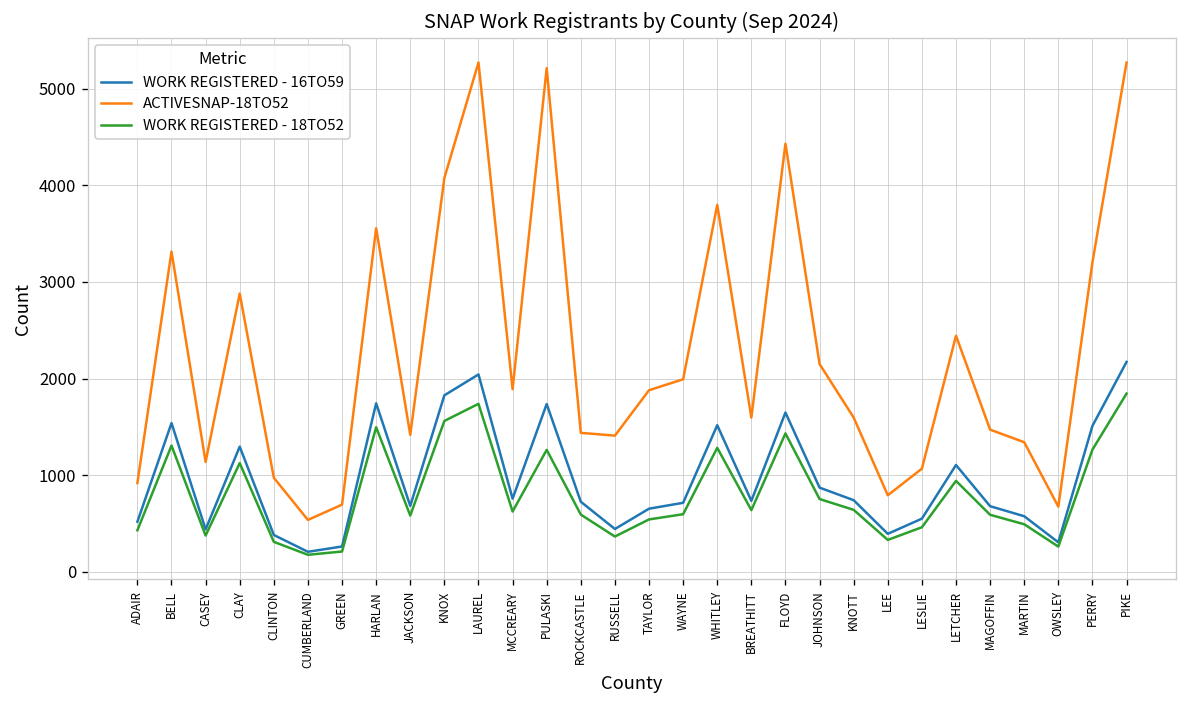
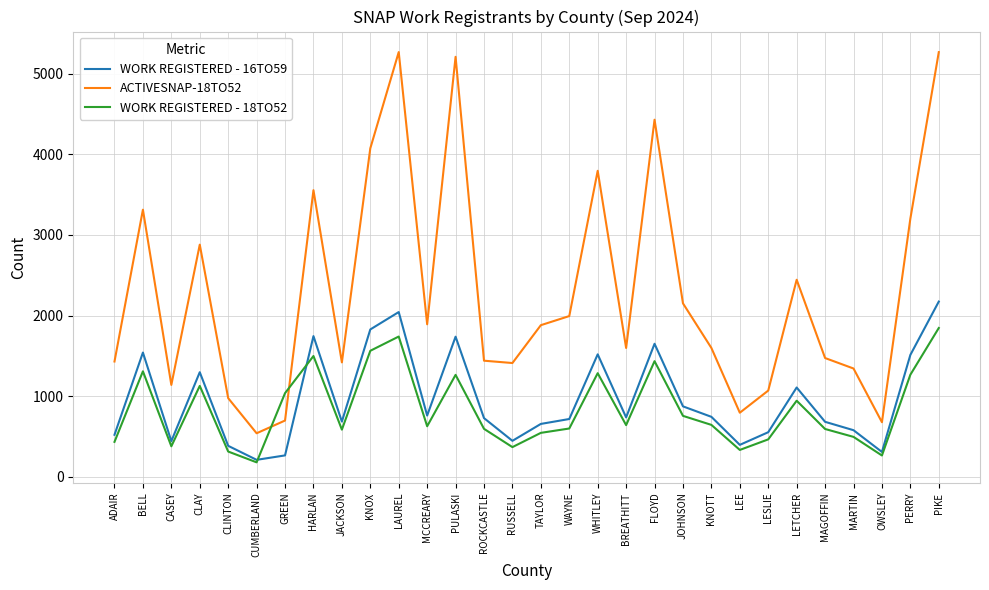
  {
    "WORK REGISTERED - 16TO59": {
      "ADAIR": 500,
      "BELL": 1500,
      "CASEY": 400,
      "CLAY": 1300,
      "CLINTON": 400,
      "GREEN": 300,
      "HARLAN": 1700,
      "JACKSON": 700,
      "KNOX": 1800,
      "LAUREL": 2000,
      "MCCREARY": 800,
      "PULASKI": 1700,
      "ROCKCASTLE": 700,
      "RUSSELL": 400,
      "TAYLOR": 700,
      "WAYNE": 700,
      "WHITLEY": 1500,
      "BREATHITT": 700,
      "FLOYD": 1600,
      "JOHNSON": 900,
      "KNOTT": 700,
      "LEE": 400,
      "LESLIE": 600,
      "LETCHER": 1100,
      "MAGOFFIN": 700,
      "MARTIN": 600,
      "OWSLEY": 300,
      "PERRY": 1500,
      "PIKE": 2200
    },
    "ACTIVESNAP-18TO52": {
-     "ADAIR": 900,
+     "ADAIR": 1400,
      "BELL": 3300,
      "CASEY": 1100,
      "CLAY": 2900,
      "CLINTON": 1000,
      "CUMBERLAND": 500,
      "GREEN": 700,
      "HARLAN": 3600,
      "JACKSON": 1400,
      "KNOX": 4100,
      "LAUREL": 5300,
      "MCCREARY": 1900,
      "PULASKI": 5200,
      "ROCKCASTLE": 1400,
      "RUSSELL": 1400,
      "TAYLOR": 1900,
      "WAYNE": 2000,
      "WHITLEY": 3800,
      "BREATHITT": 1600,
      "FLOYD": 4400,
      "JOHNSON": 2200,
      "KNOTT": 1600,
      "LEE": 800,
      "LESLIE": 1100,
      "LETCHER": 2400,
      "MAGOFFIN": 1500,
      "MARTIN": 1300,
      "OWSLEY": 700,
      "PERRY": 3200,
      "PIKE": 5300
    },
    "WORK REGISTERED - 18TO52": {
      "ADAIR": 400,
      "BELL": 1300,
      "CASEY": 400,
      "CLAY": 1100,
      "CLINTON": 300,
-     "GREEN": 200,
+     "GREEN": 1000,
      "HARLAN": 1500,
      "JACKSON": 600,
      "KNOX": 1600,
      "LAUREL": 1700,
      "MCCREARY": 600,
      "PULASKI": 1300,
      "ROCKCASTLE": 600,
      "RUSSELL": 400,
      "TAYLOR": 500,
      "WAYNE": 600,
      "WHITLEY": 1300,
      "BREATHITT": 600,
      "FLOYD": 1400,
      "JOHNSON": 800,
      "KNOTT": 600,
      "LEE": 300,
      "LESLIE": 500,
      "LETCHER": 900,
      "MAGOFFIN": 600,
      "MARTIN": 500,
      "OWSLEY": 300,
      "PERRY": 1300,
      "PIKE": 1800
    }
  }
